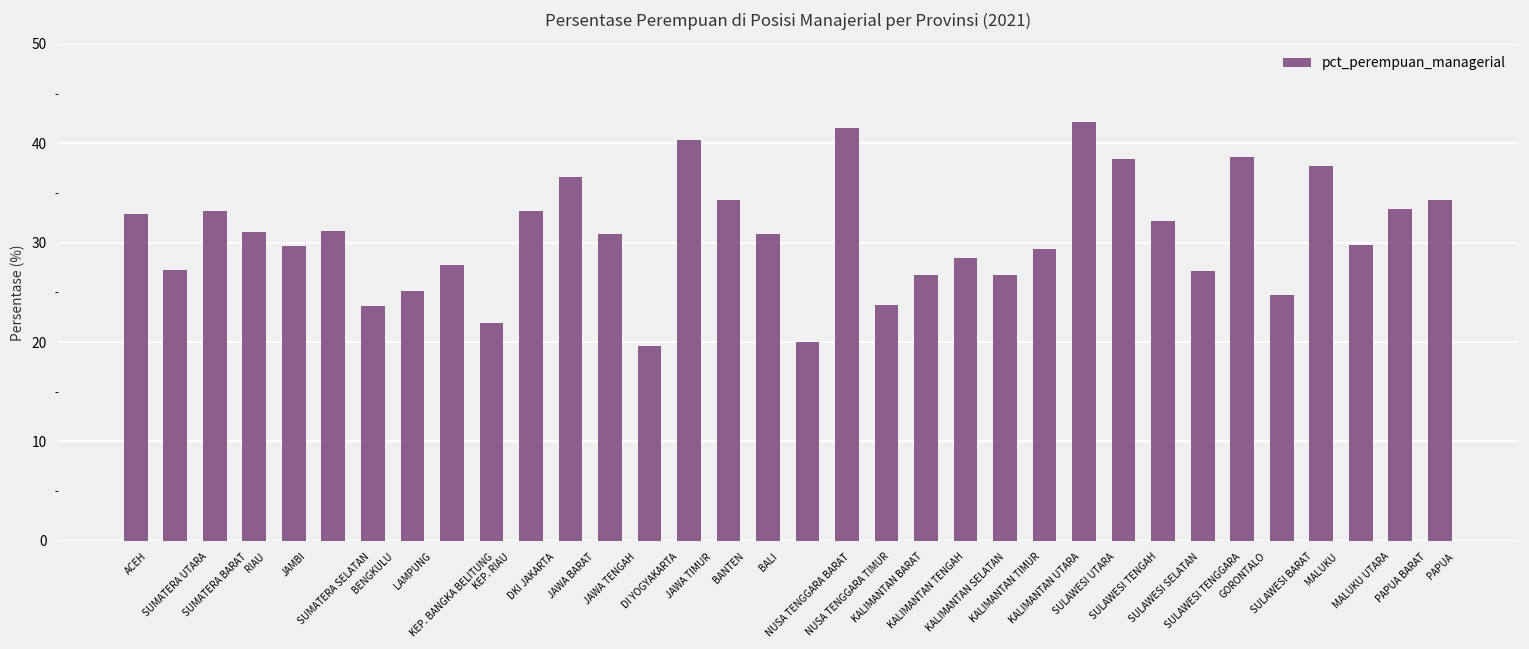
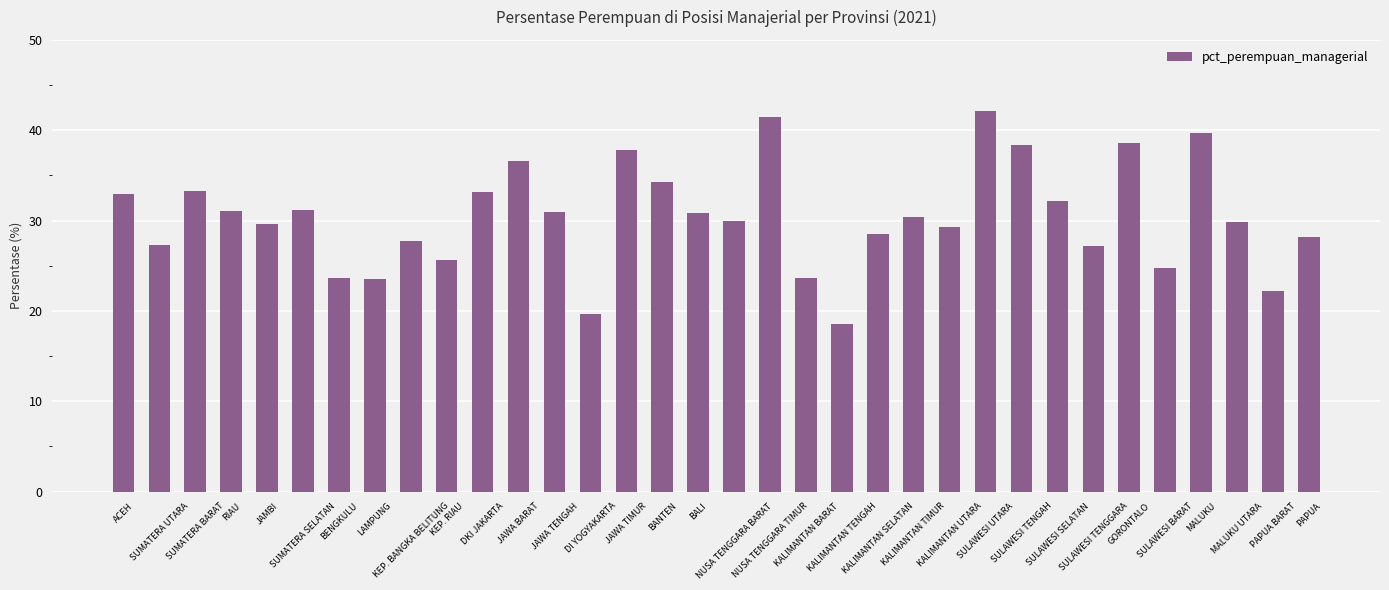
  {
    "ACEH": 33,
    "SUMATERA UTARA": 27,
    "SUMATERA BARAT": 33,
    "RIAU": 31,
    "JAMBI": 30,
    "SUMATERA SELATAN": 31,
    "BENGKULU": 24,
-   "LAMPUNG": 25,
+   "LAMPUNG": 24,
    "KEP. BANGKA BELITUNG": 28,
-   "KEP. RIAU": 22,
+   "KEP. RIAU": 26,
    "DKI JAKARTA": 33,
    "JAWA BARAT": 37,
    "JAWA TENGAH": 31,
    "DI YOGYAKARTA": 20,
-   "JAWA TIMUR": 40,
+   "JAWA TIMUR": 38,
    "BANTEN": 34,
    "BALI": 31,
-   "NUSA TENGGARA BARAT": 20,
+   "NUSA TENGGARA BARAT": 30,
    "NUSA TENGGARA TIMUR": 42,
    "KALIMANTAN BARAT": 24,
-   "KALIMANTAN TENGAH": 27,
+   "KALIMANTAN TENGAH": 19,
    "KALIMANTAN SELATAN": 28,
-   "KALIMANTAN TIMUR": 27,
+   "KALIMANTAN TIMUR": 30,
    "KALIMANTAN UTARA": 29,
    "SULAWESI UTARA": 42,
    "SULAWESI TENGAH": 38,
    "SULAWESI SELATAN": 32,
    "SULAWESI TENGGARA": 27,
    "GORONTALO": 39,
    "SULAWESI BARAT": 25,
-   "MALUKU": 38,
+   "MALUKU": 40,
    "MALUKU UTARA": 30,
-   "PAPUA BARAT": 33,
-   "PAPUA": 34
+   "PAPUA BARAT": 22,
+   "PAPUA": 28
  }
